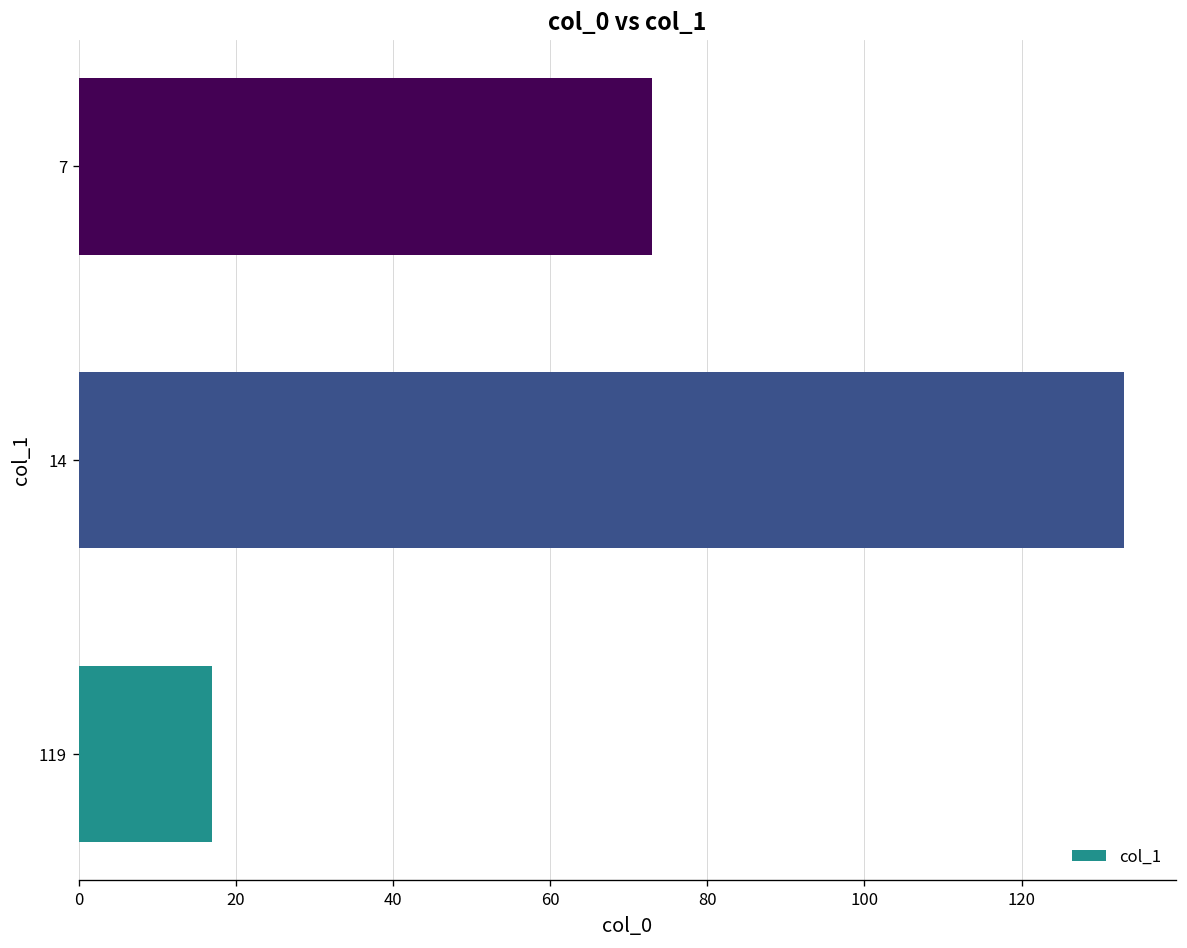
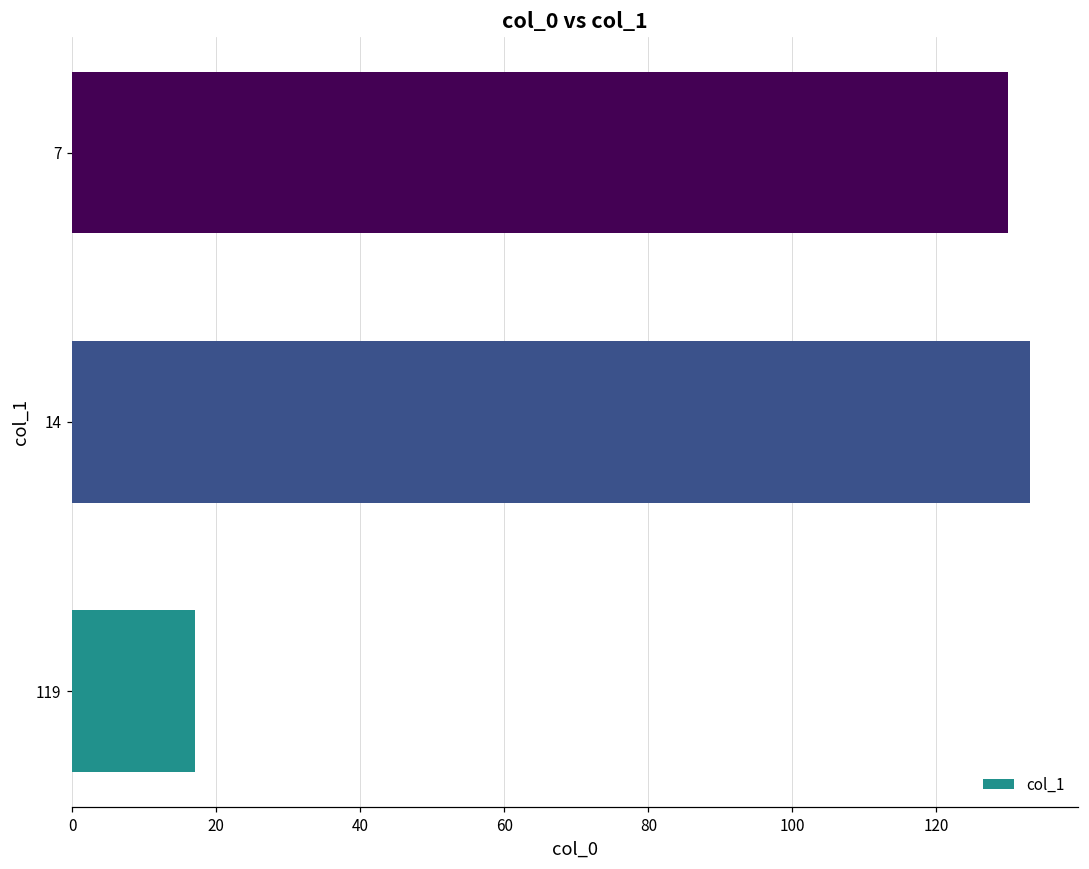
  {
-   "7": 73,
+   "7": 130,
    "14": 133,
    "119": 17
  }
